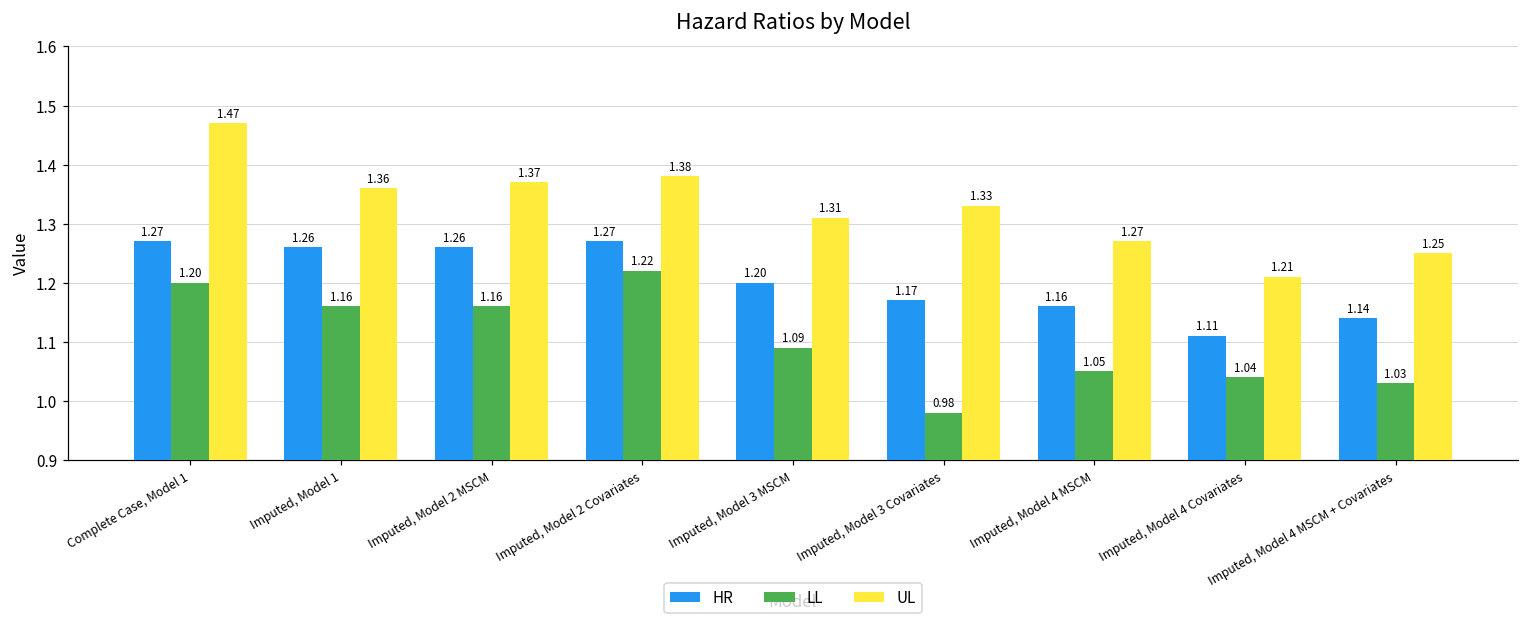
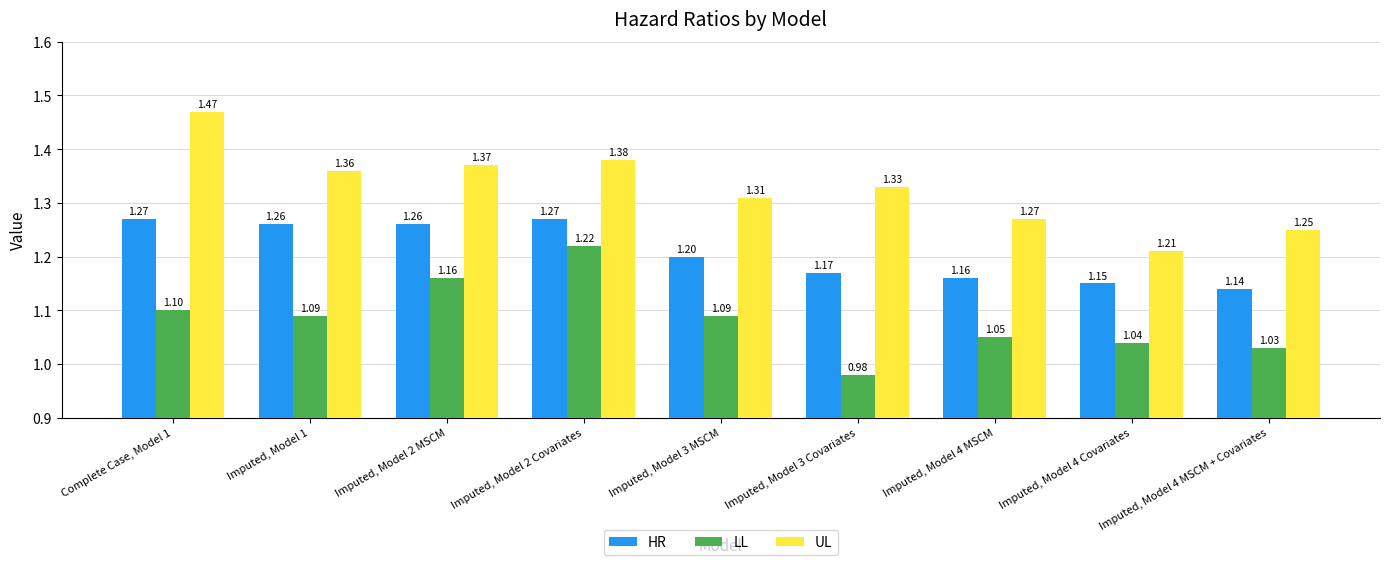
  {
    "HR": {
      "Complete Case, Model 1": 1.27,
      "Imputed, Model 1": 1.26,
      "Imputed, Model 2 MSCM": 1.26,
      "Imputed, Model 2 Covariates": 1.27,
      "Imputed, Model 3 MSCM": 1.20,
      "Imputed, Model 3 Covariates": 1.17,
      "Imputed, Model 4 MSCM": 1.16,
-     "Imputed, Model 4 Covariates": 1.11,
+     "Imputed, Model 4 Covariates": 1.15,
      "Imputed, Model 4 MSCM + Covariates": 1.14
    },
    "LL": {
-     "Complete Case, Model 1": 1.20,
-     "Imputed, Model 1": 1.16,
+     "Complete Case, Model 1": 1.10,
+     "Imputed, Model 1": 1.09,
      "Imputed, Model 2 MSCM": 1.16,
      "Imputed, Model 2 Covariates": 1.22,
      "Imputed, Model 3 MSCM": 1.09,
      "Imputed, Model 3 Covariates": 0.98,
      "Imputed, Model 4 MSCM": 1.05,
      "Imputed, Model 4 Covariates": 1.04,
      "Imputed, Model 4 MSCM + Covariates": 1.03
    },
    "UL": {
      "Complete Case, Model 1": 1.47,
      "Imputed, Model 1": 1.36,
      "Imputed, Model 2 MSCM": 1.37,
      "Imputed, Model 2 Covariates": 1.38,
      "Imputed, Model 3 MSCM": 1.31,
      "Imputed, Model 3 Covariates": 1.33,
      "Imputed, Model 4 MSCM": 1.27,
      "Imputed, Model 4 Covariates": 1.21,
      "Imputed, Model 4 MSCM + Covariates": 1.25
    }
  }
